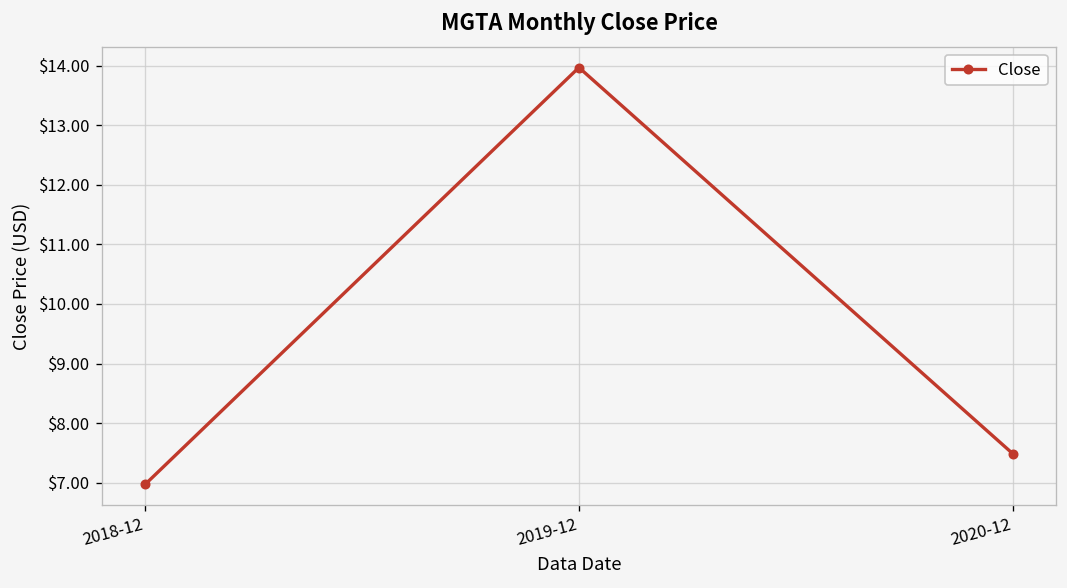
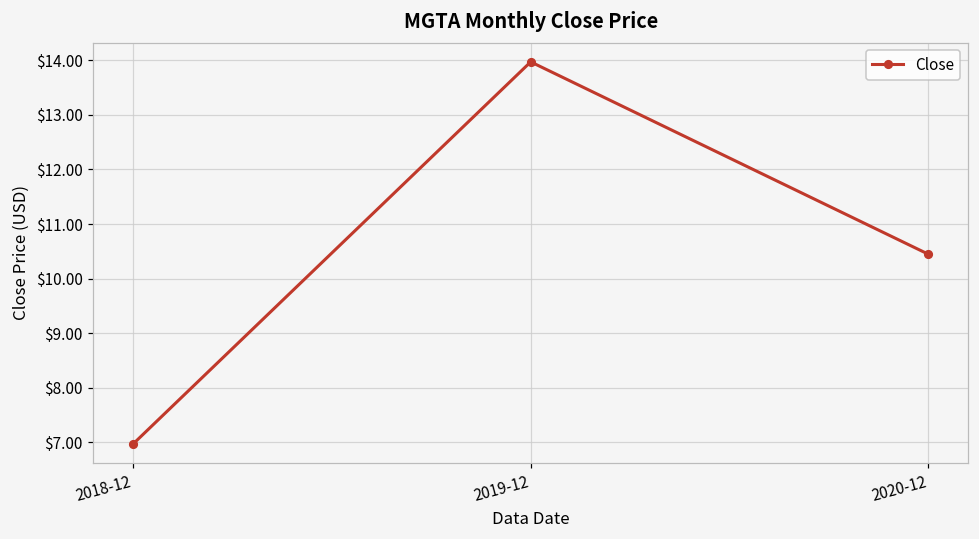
  {
    "2018-12": "$7.0",
    "2019-12": "$14.0",
-   "2020-12": "$7.5"
+   "2020-12": "$10.4"
  }
